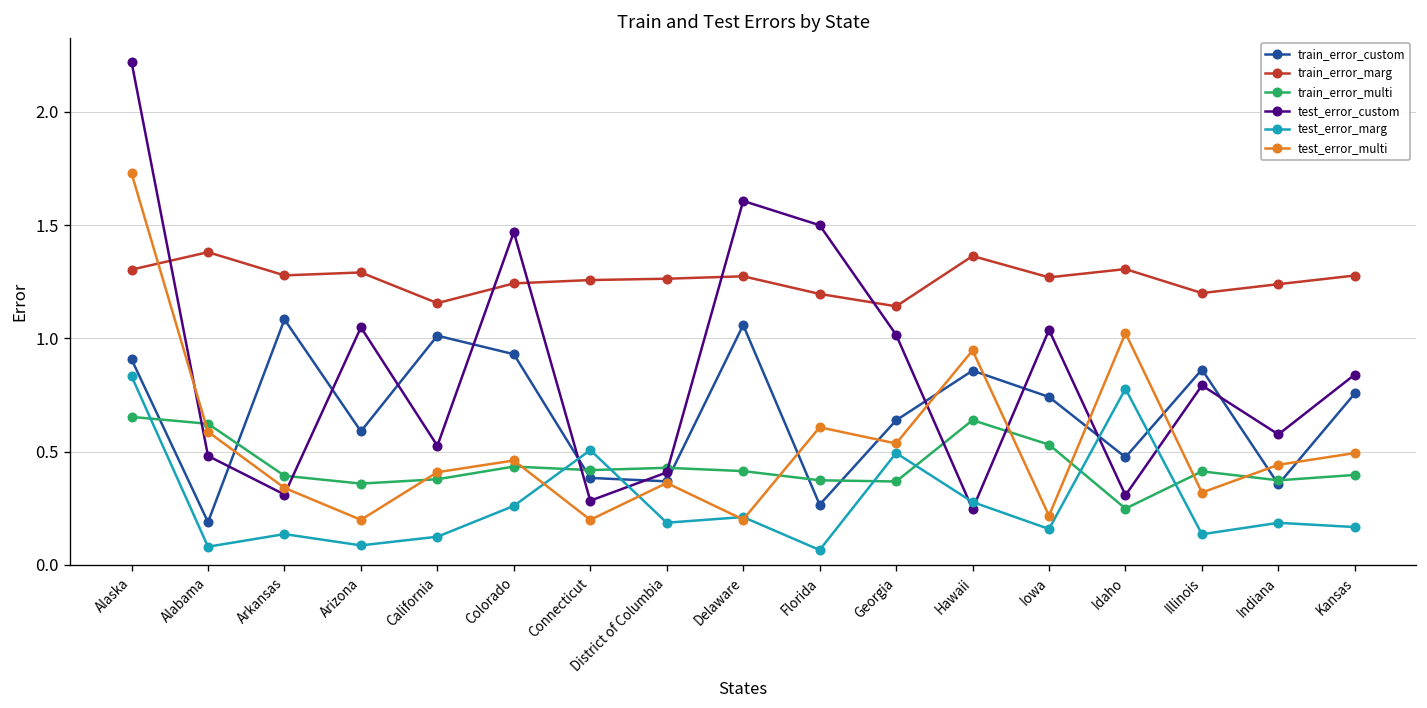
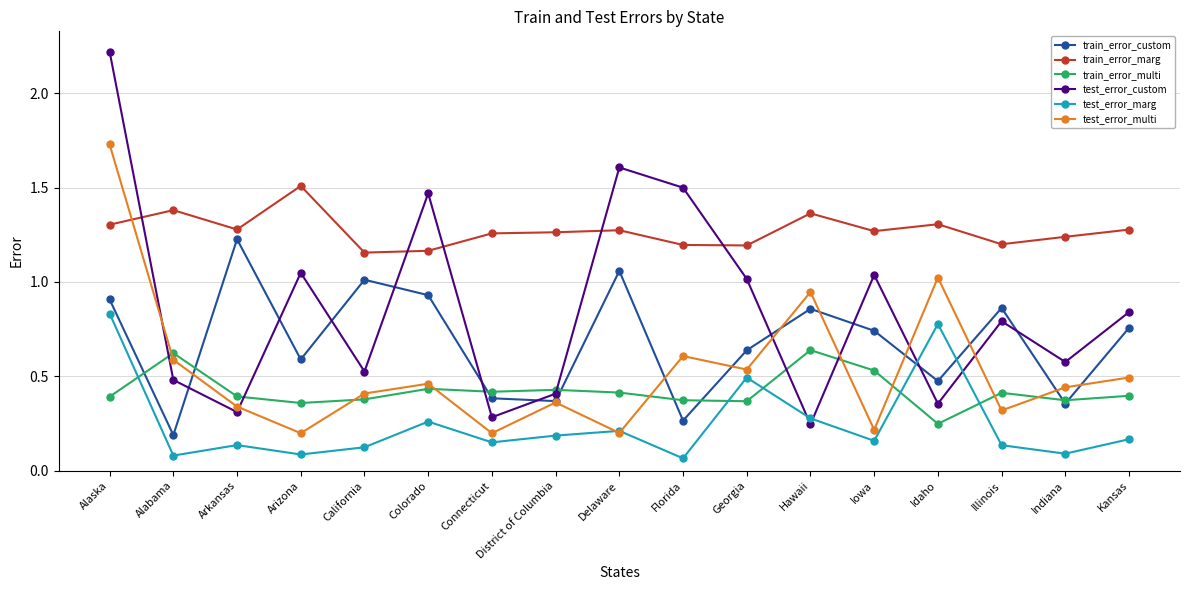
  {
    "train_error_custom": {
      "Alaska": 0.91,
      "Alabama": 0.19,
-     "Arkansas": 1.08,
+     "Arkansas": 1.23,
      "Arizona": 0.59,
      "California": 1.01,
      "Colorado": 0.93,
      "Connecticut": 0.38,
      "Delaware": 1.06,
      "Florida": 0.27,
      "Georgia": 0.64,
      "Hawaii": 0.86,
      "Iowa": 0.74,
      "Idaho": 0.48,
      "Illinois": 0.86,
      "Indiana": 0.36,
      "Kansas": 0.76
    },
    "train_error_marg": {
      "Alaska": 1.30,
      "Alabama": 1.38,
      "Arkansas": 1.28,
-     "Arizona": 1.29,
+     "Arizona": 1.51,
      "California": 1.16,
-     "Colorado": 1.24,
+     "Colorado": 1.17,
      "Connecticut": 1.26,
      "District of Columbia": 1.26,
      "Delaware": 1.27,
      "Florida": 1.20,
-     "Georgia": 1.14,
+     "Georgia": 1.19,
      "Hawaii": 1.36,
      "Iowa": 1.27,
      "Idaho": 1.31,
      "Illinois": 1.20,
      "Indiana": 1.24,
      "Kansas": 1.28
    },
    "train_error_multi": {
-     "Alaska": 0.65,
+     "Alaska": 0.39,
      "Alabama": 0.62,
      "Arkansas": 0.39,
      "Arizona": 0.36,
      "California": 0.38,
      "Colorado": 0.43,
      "Connecticut": 0.42,
      "District of Columbia": 0.43,
      "Delaware": 0.41,
      "Florida": 0.37,
      "Georgia": 0.37,
      "Hawaii": 0.64,
      "Iowa": 0.53,
      "Idaho": 0.25,
      "Illinois": 0.41,
      "Indiana": 0.37,
      "Kansas": 0.40
    },
    "test_error_custom": {
      "Alaska": 2.22,
      "Alabama": 0.48,
      "Arkansas": 0.31,
      "Arizona": 1.05,
      "California": 0.53,
      "Colorado": 1.47,
      "Connecticut": 0.28,
      "District of Columbia": 0.41,
      "Delaware": 1.61,
      "Florida": 1.50,
      "Georgia": 1.02,
      "Hawaii": 0.25,
      "Iowa": 1.04,
-     "Idaho": 0.31,
+     "Idaho": 0.36,
      "Illinois": 0.79,
      "Indiana": 0.58,
      "Kansas": 0.84
    },
    "test_error_marg": {
      "Alaska": 0.83,
      "Alabama": 0.08,
      "Arkansas": 0.14,
      "Arizona": 0.09,
      "California": 0.12,
      "Colorado": 0.26,
-     "Connecticut": 0.51,
+     "Connecticut": 0.15,
      "District of Columbia": 0.19,
      "Florida": 0.07,
      "Georgia": 0.49,
      "Hawaii": 0.28,
      "Iowa": 0.16,
      "Idaho": 0.78,
      "Illinois": 0.14,
-     "Indiana": 0.19,
+     "Indiana": 0.09,
      "Kansas": 0.17
    },
    "test_error_multi": {
      "Alaska": 1.73,
      "Alabama": 0.59,
      "Arkansas": 0.34,
      "Arizona": 0.20,
      "California": 0.41,
      "Colorado": 0.46,
      "Connecticut": 0.20,
      "Florida": 0.61,
      "Georgia": 0.54,
      "Hawaii": 0.95,
      "Iowa": 0.22,
      "Idaho": 1.02,
      "Illinois": 0.32,
      "Indiana": 0.44,
      "Kansas": 0.49
    }
  }
